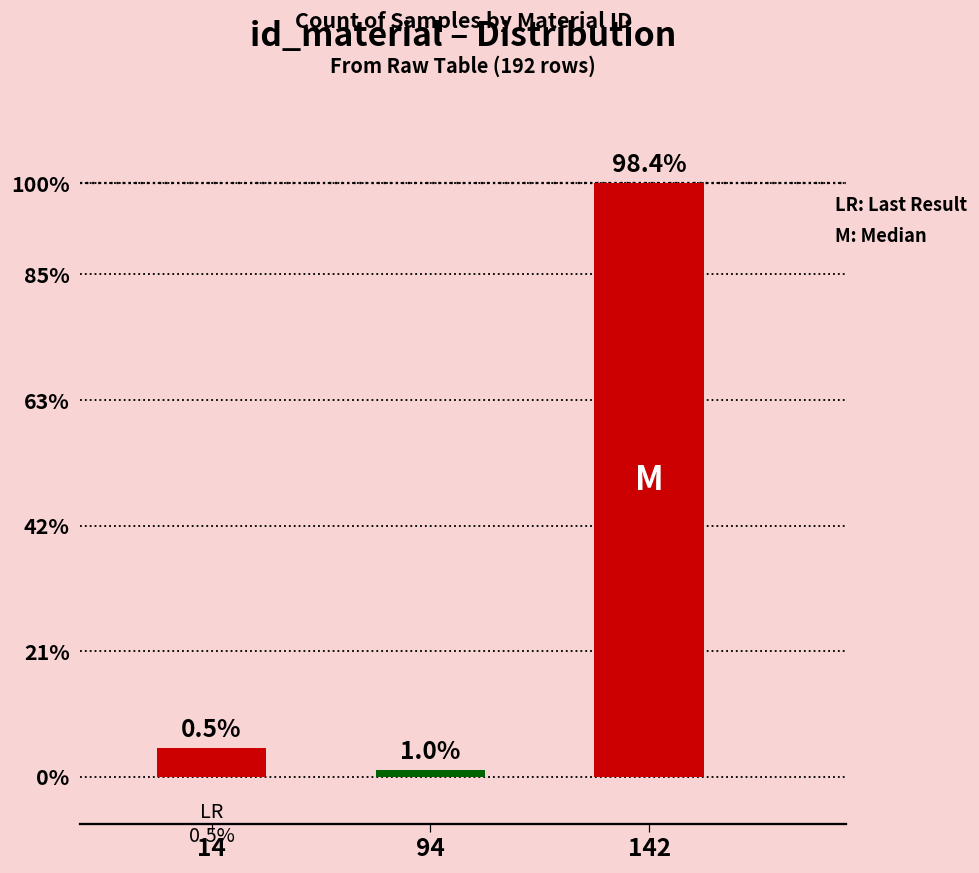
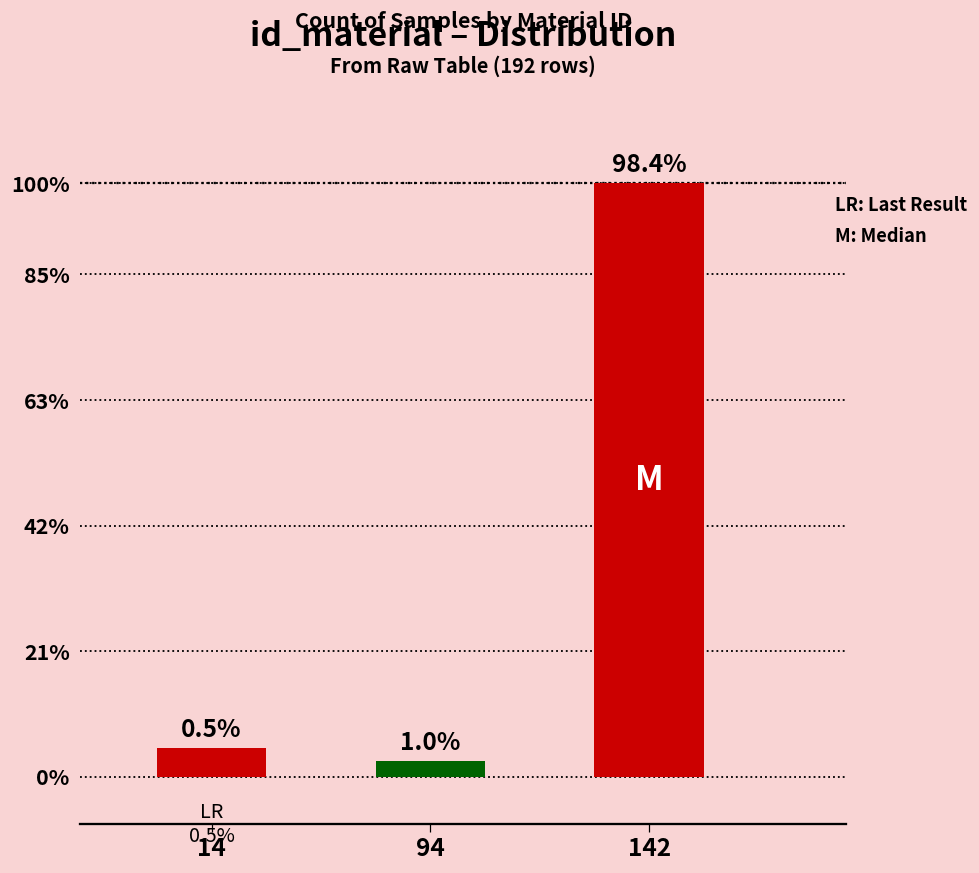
  {
-   "94": "1%"
+   "94": "3%"
  }
